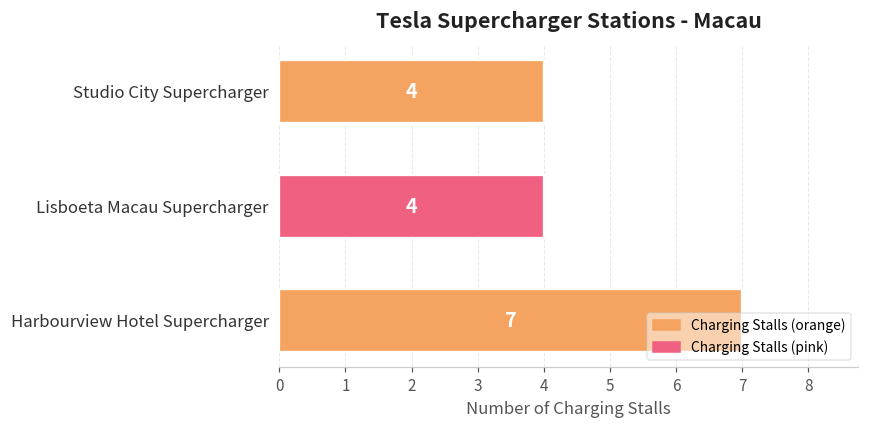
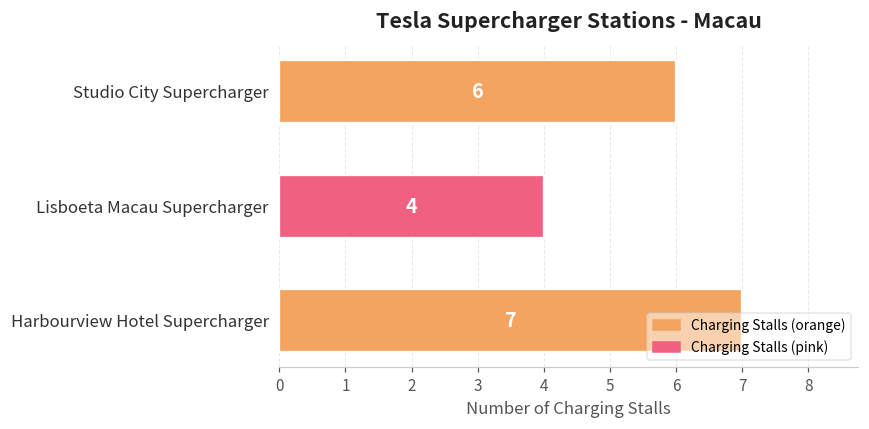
  {
-   "Studio City Supercharger": 4,
+   "Studio City Supercharger": 6,
    "Lisboeta Macau Supercharger": 4
  }
